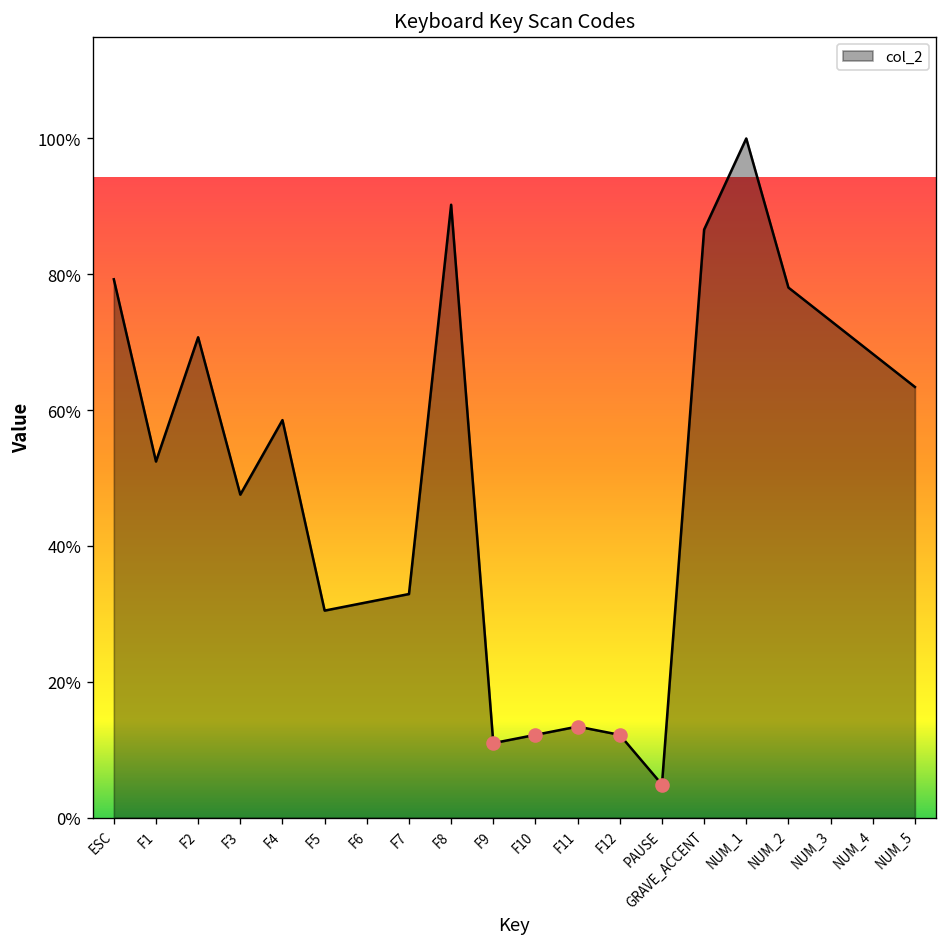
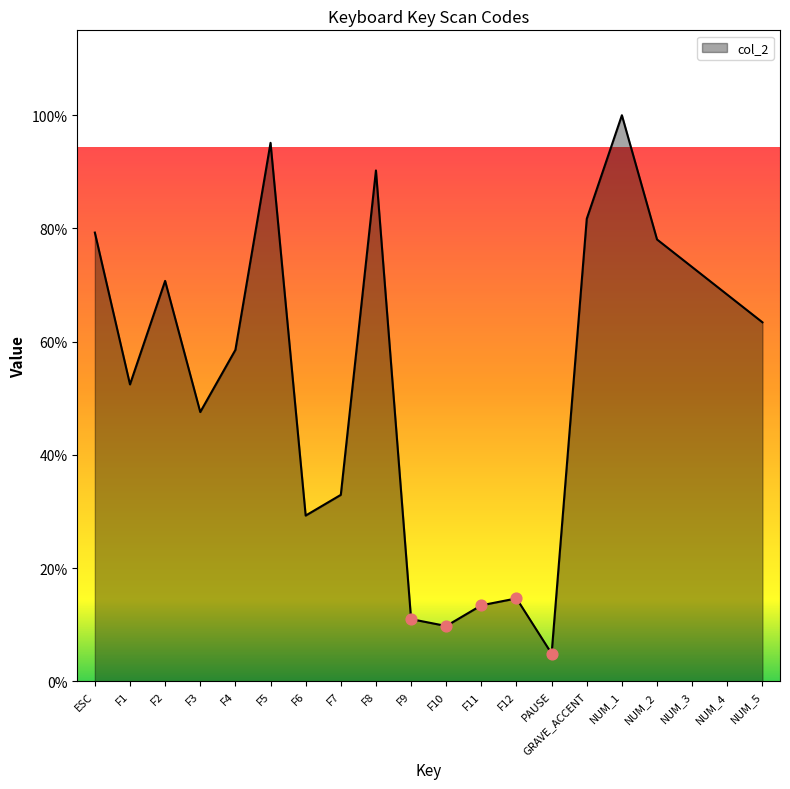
  {
    "col_2": {
      "ESC": "79%",
      "F1": "52%",
      "F2": "71%",
      "F3": "48%",
      "F4": "59%",
-     "F5": "30%",
-     "F6": "32%",
+     "F5": "95%",
+     "F6": "29%",
      "F7": "33%",
      "F8": "90%",
-     "F10": "12%",
-     "F12": "12%",
-     "GRAVE_ACCENT": "87%",
+     "F10": "10%",
+     "F12": "15%",
+     "GRAVE_ACCENT": "82%",
      "NUM_1": "100%",
      "NUM_2": "78%",
      "NUM_3": "73%",
      "NUM_4": "68%",
      "NUM_5": "63%"
    }
  }
